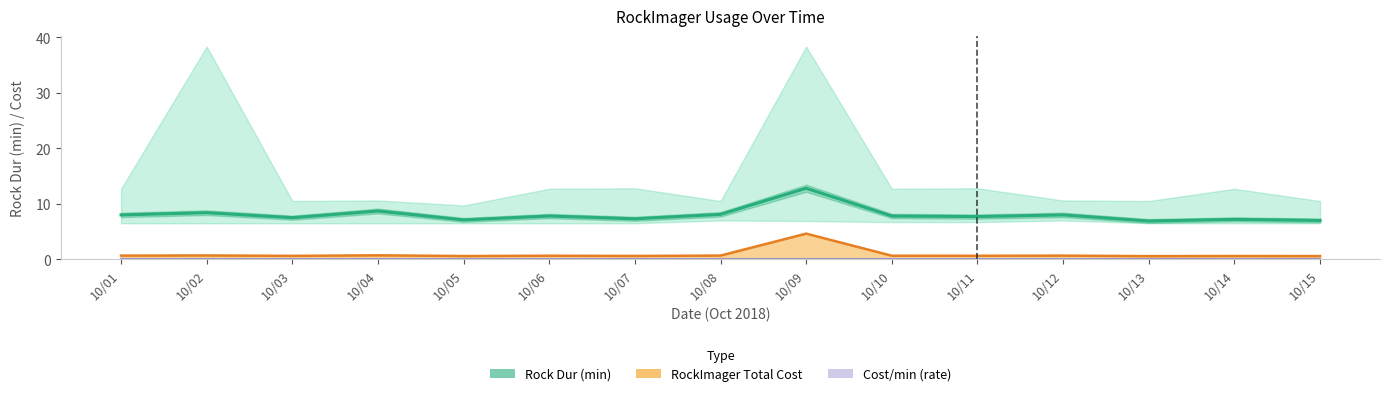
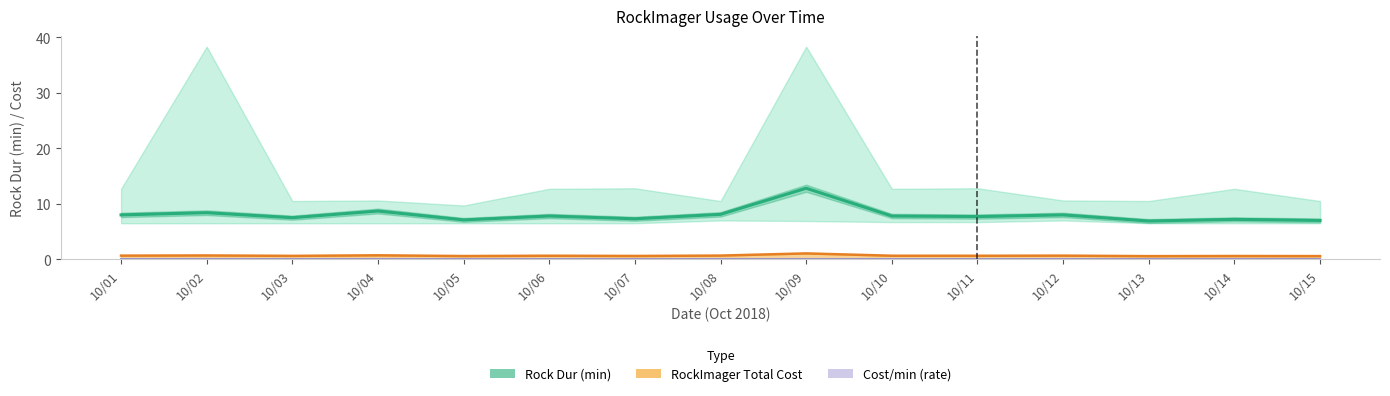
  {
    "RockImager Total Cost": {
      "10/01": 1,
      "10/02": 1,
      "10/03": 1,
      "10/04": 1,
      "10/05": 1,
      "10/06": 1,
      "10/07": 1,
      "10/08": 1,
-     "10/09": 5,
+     "10/09": 1,
      "10/10": 1,
      "10/11": 1,
      "10/12": 1,
      "10/13": 1,
      "10/14": 1,
      "10/15": 1
    }
  }
